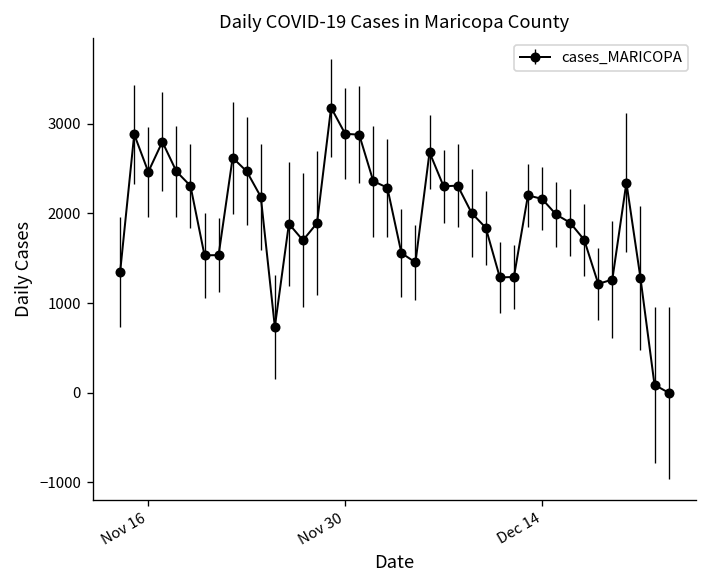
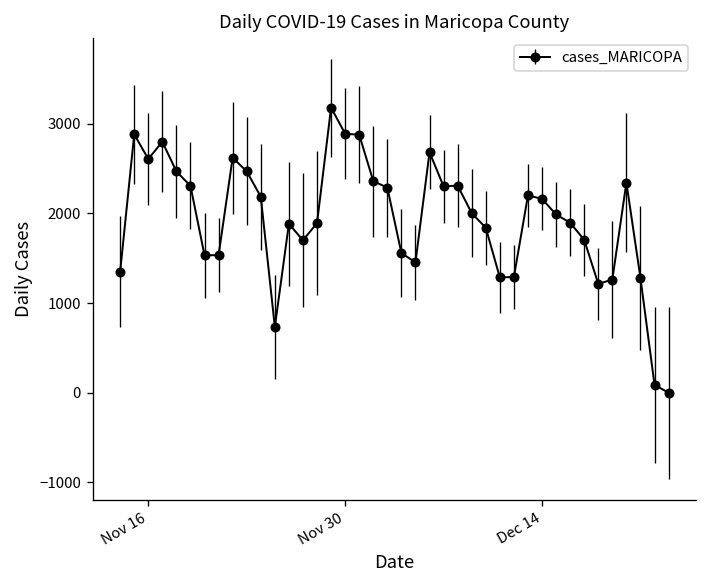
  {
-   "Nov 16": 2500,
+   "Nov 16": 2600,
    "Nov 30": 2900,
    "Dec 14": 2200
  }
